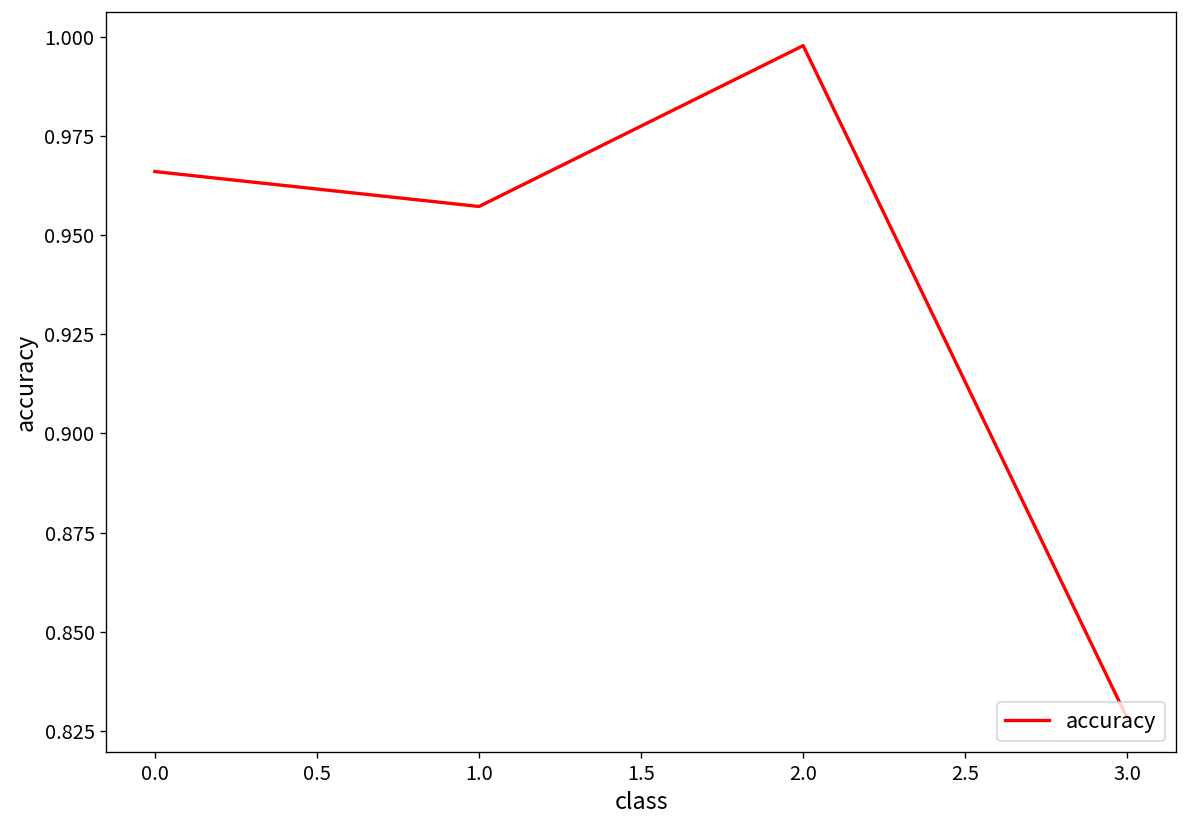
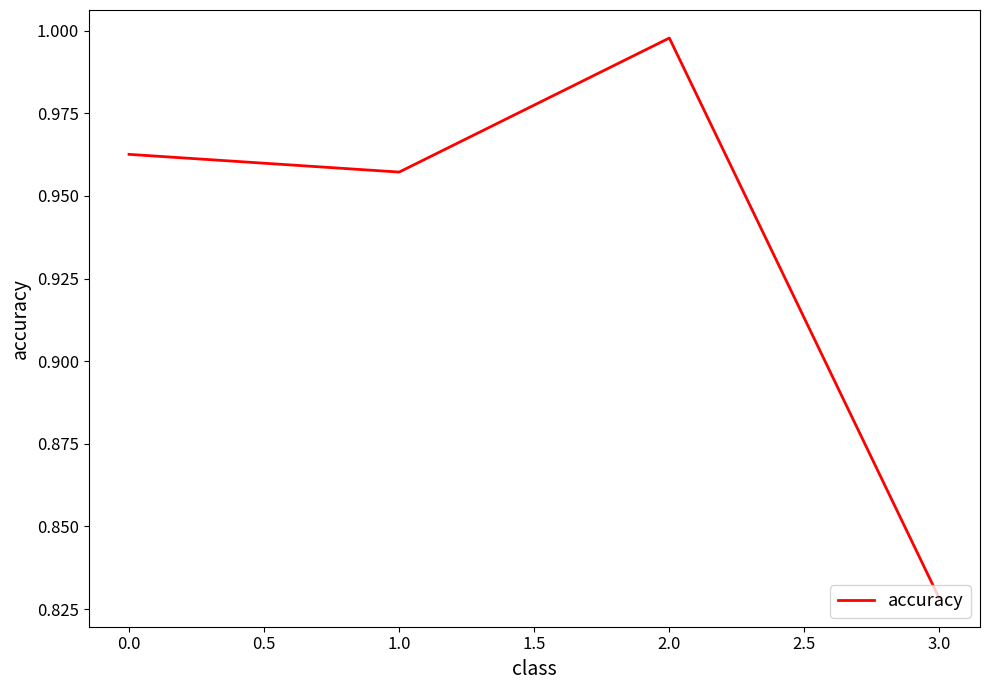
  {
-   "0.0": 0.966,
+   "0.0": 0.963,
    "1.0": 0.957,
    "2.0": 0.998
  }
